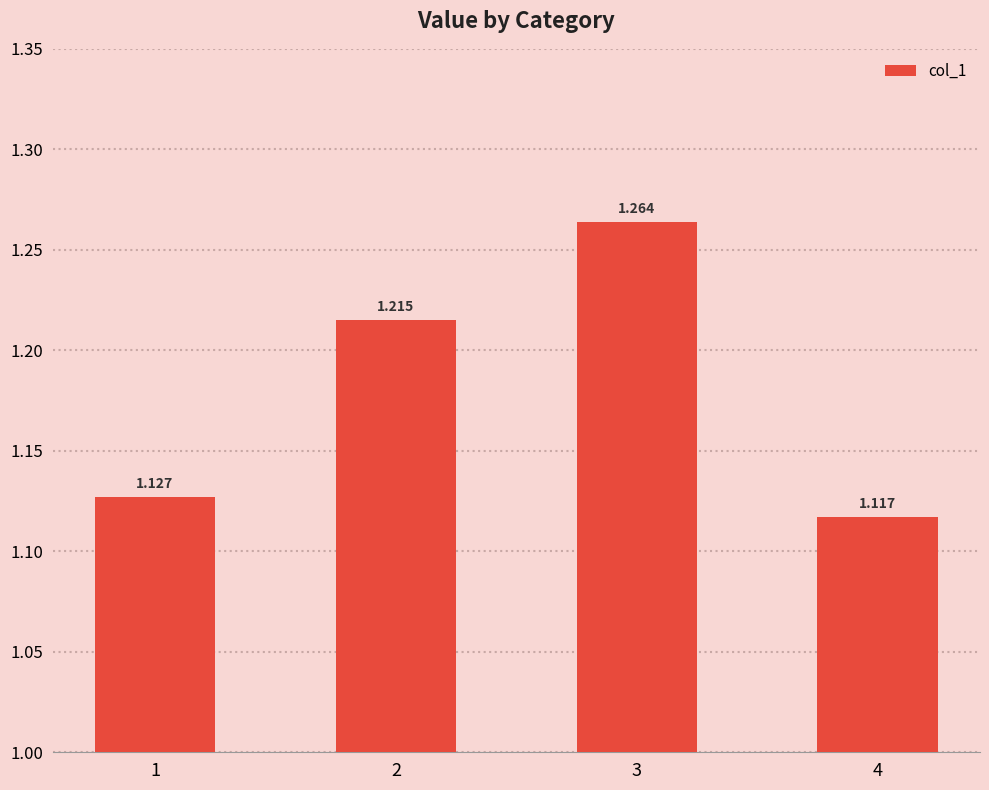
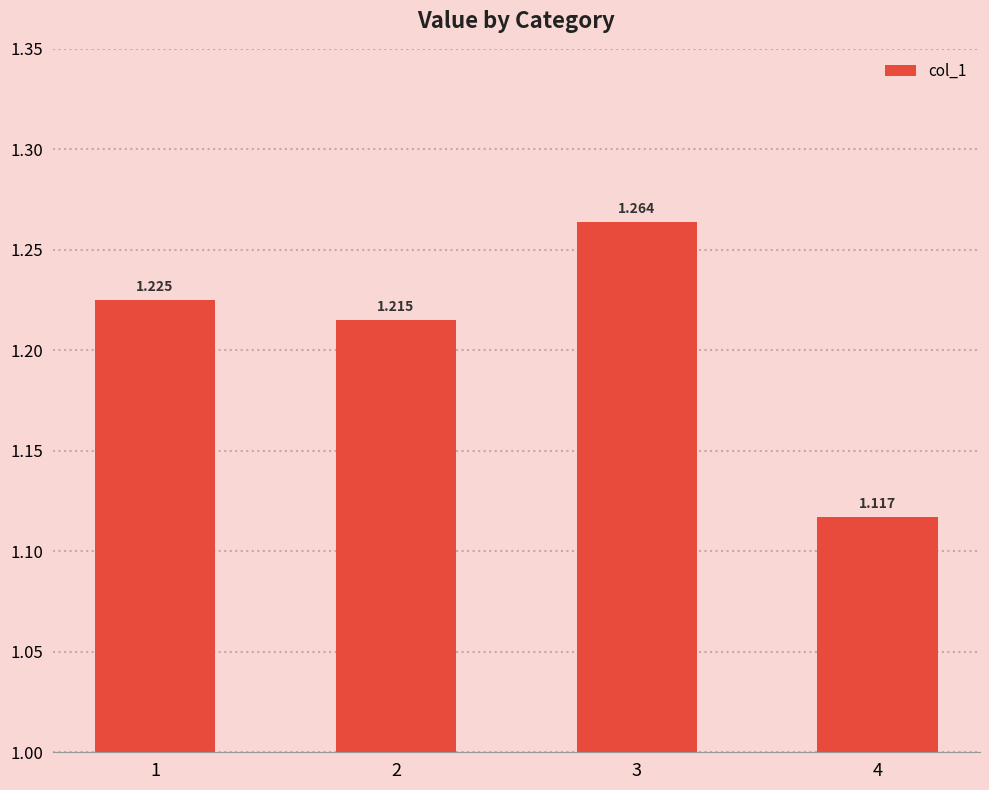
  {
-   "1": 1.127,
+   "1": 1.225,
    "2": 1.215,
    "3": 1.264,
    "4": 1.117
  }
